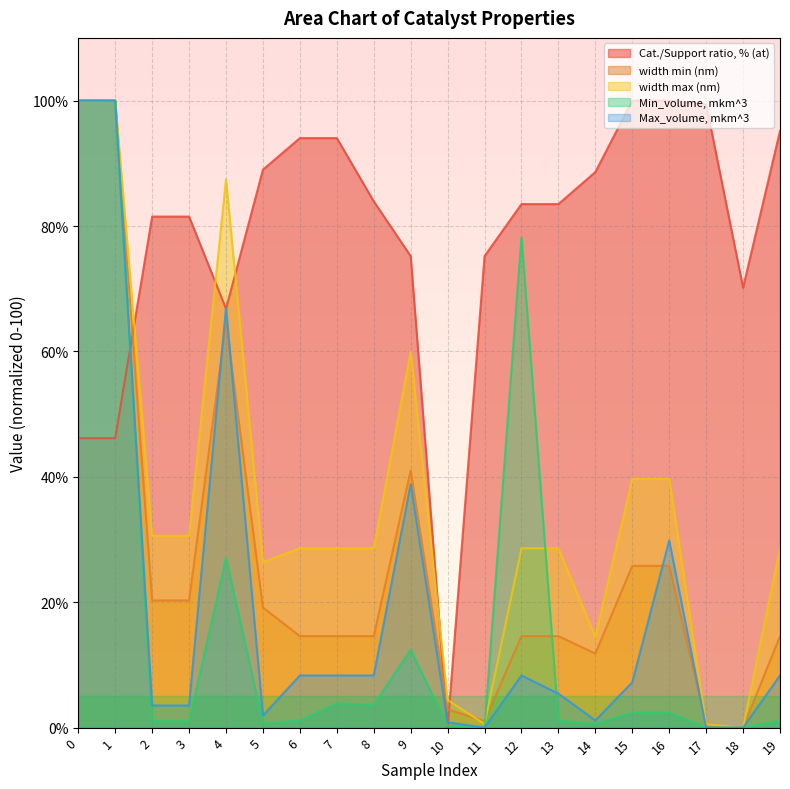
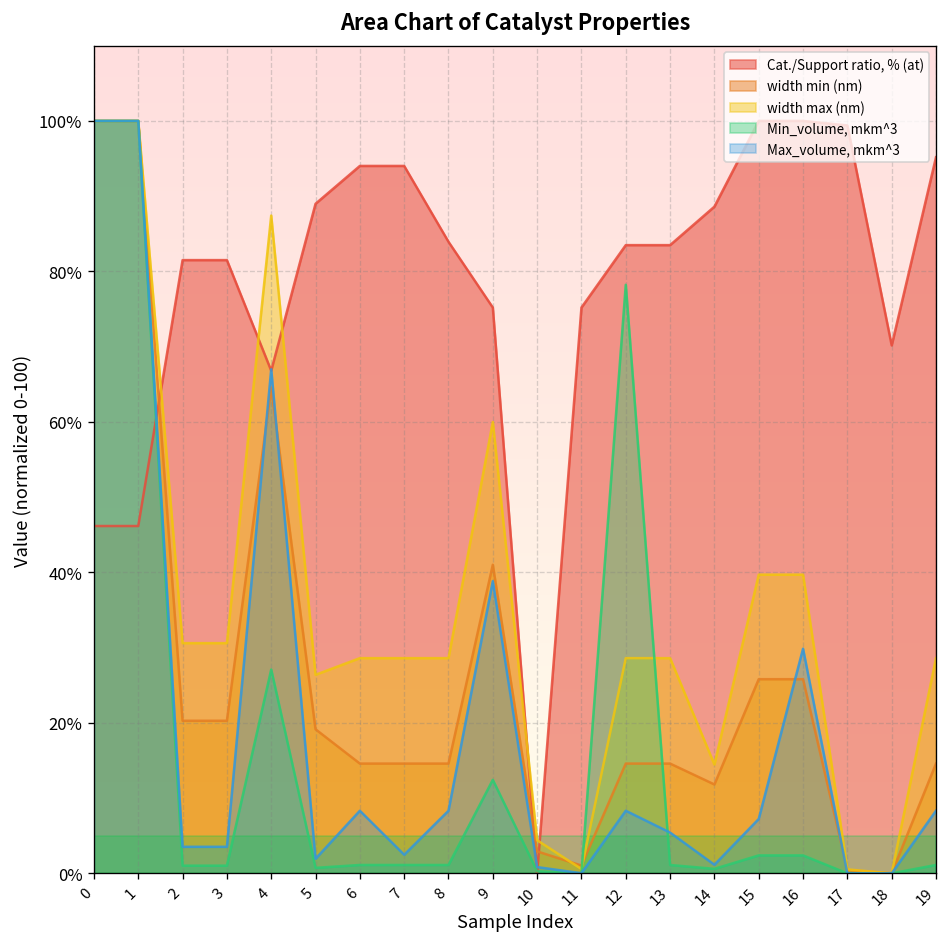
  {
    "Min_volume, mkm^3": {
      "2": "1%",
      "3": "1%",
      "4": "27%",
      "5": "1%",
      "6": "1%",
-     "7": "4%",
-     "8": "4%",
+     "7": "1%",
+     "8": "1%",
      "9": "12%",
      "12": "78%",
      "13": "1%",
      "14": "1%",
      "15": "2%",
      "16": "2%",
      "19": "1%"
    },
    "Max_volume, mkm^3": {
      "2": "4%",
      "3": "4%",
      "5": "2%",
      "6": "8%",
-     "7": "8%",
+     "7": "2%",
      "8": "8%",
      "9": "39%",
      "10": "1%",
      "12": "8%",
      "13": "5%",
      "14": "1%",
      "15": "7%",
      "16": "30%",
      "19": "8%"
    }
  }
